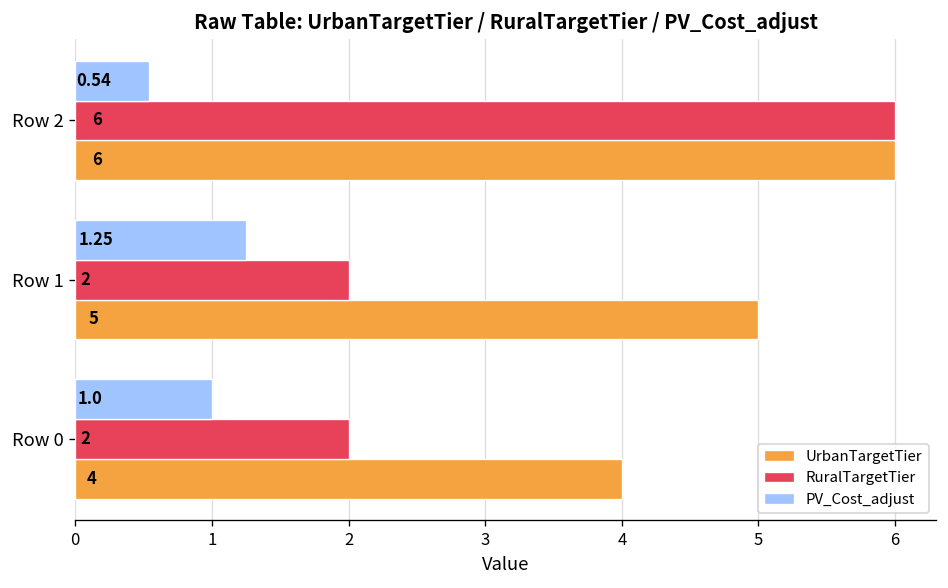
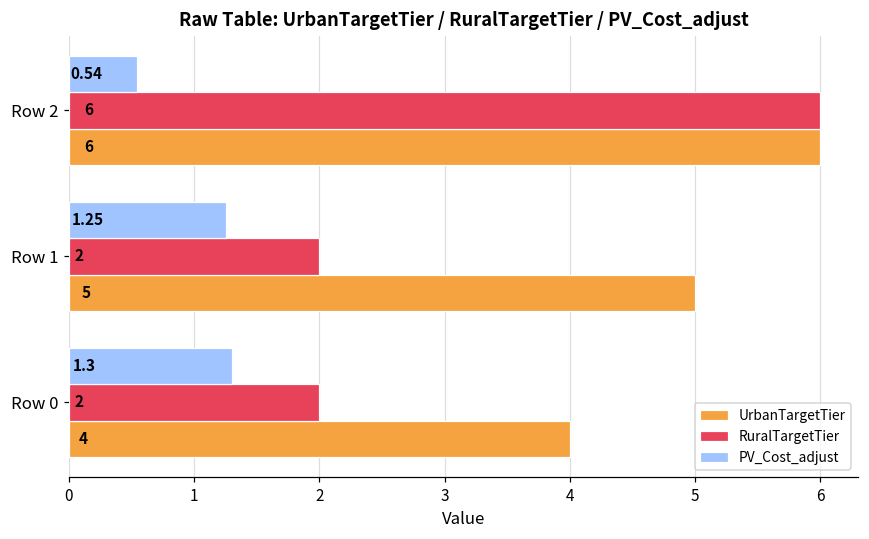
  {
    "UrbanTargetTier": {
      "Row 2": 6,
      "Row 1": 5,
      "Row 0": 4
    },
    "RuralTargetTier": {
      "Row 2": 6,
      "Row 1": 2,
      "Row 0": 2
    },
    "PV_Cost_adjust": {
      "Row 2": 0.54,
      "Row 1": 1.25,
-     "Row 0": 1.0
+     "Row 0": 1.3
    }
  }
